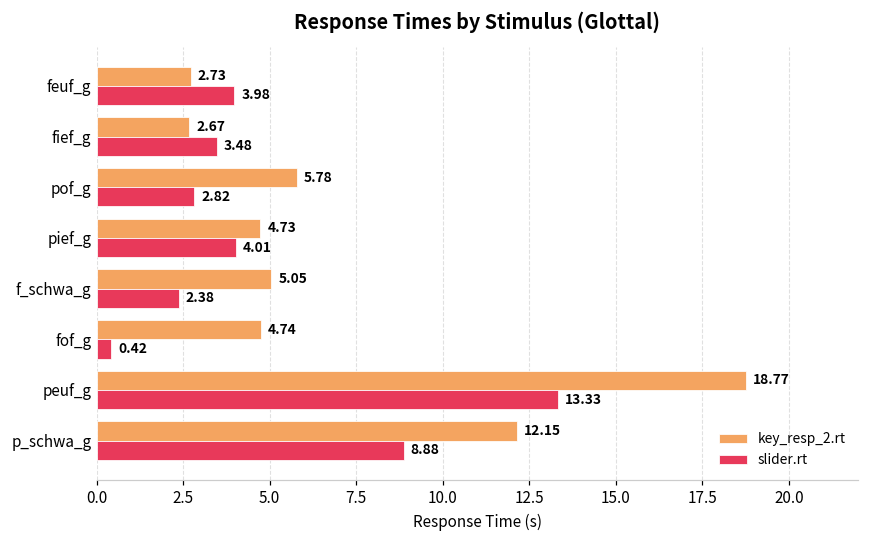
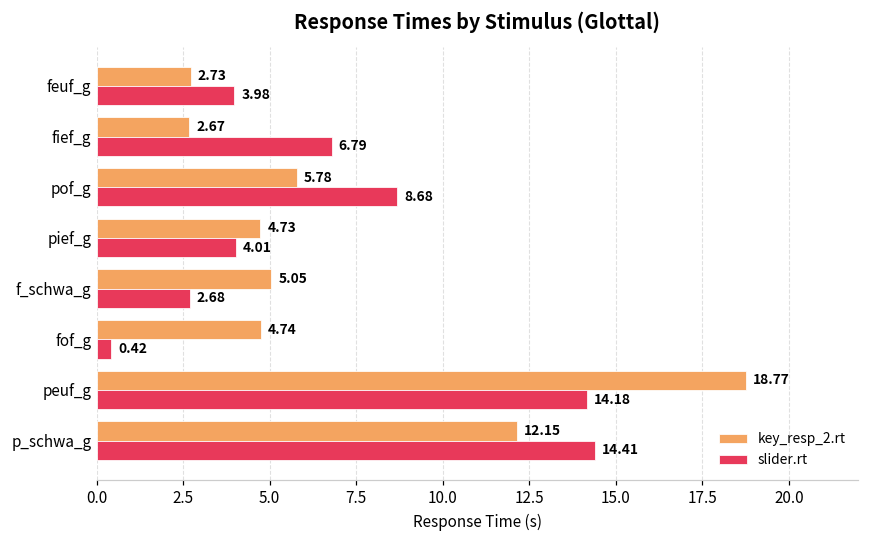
  {
    "key_resp_2.rt": {
      "feuf_g": 2.73,
      "fief_g": 2.67,
      "pof_g": 5.78,
      "pief_g": 4.73,
      "f_schwa_g": 5.05,
      "fof_g": 4.74,
      "peuf_g": 18.77,
      "p_schwa_g": 12.15
    },
    "slider.rt": {
      "feuf_g": 3.98,
-     "fief_g": 3.48,
-     "pof_g": 2.82,
+     "fief_g": 6.79,
+     "pof_g": 8.68,
      "pief_g": 4.01,
-     "f_schwa_g": 2.38,
+     "f_schwa_g": 2.68,
      "fof_g": 0.42,
-     "peuf_g": 13.33,
-     "p_schwa_g": 8.88
+     "peuf_g": 14.18,
+     "p_schwa_g": 14.41
    }
  }
